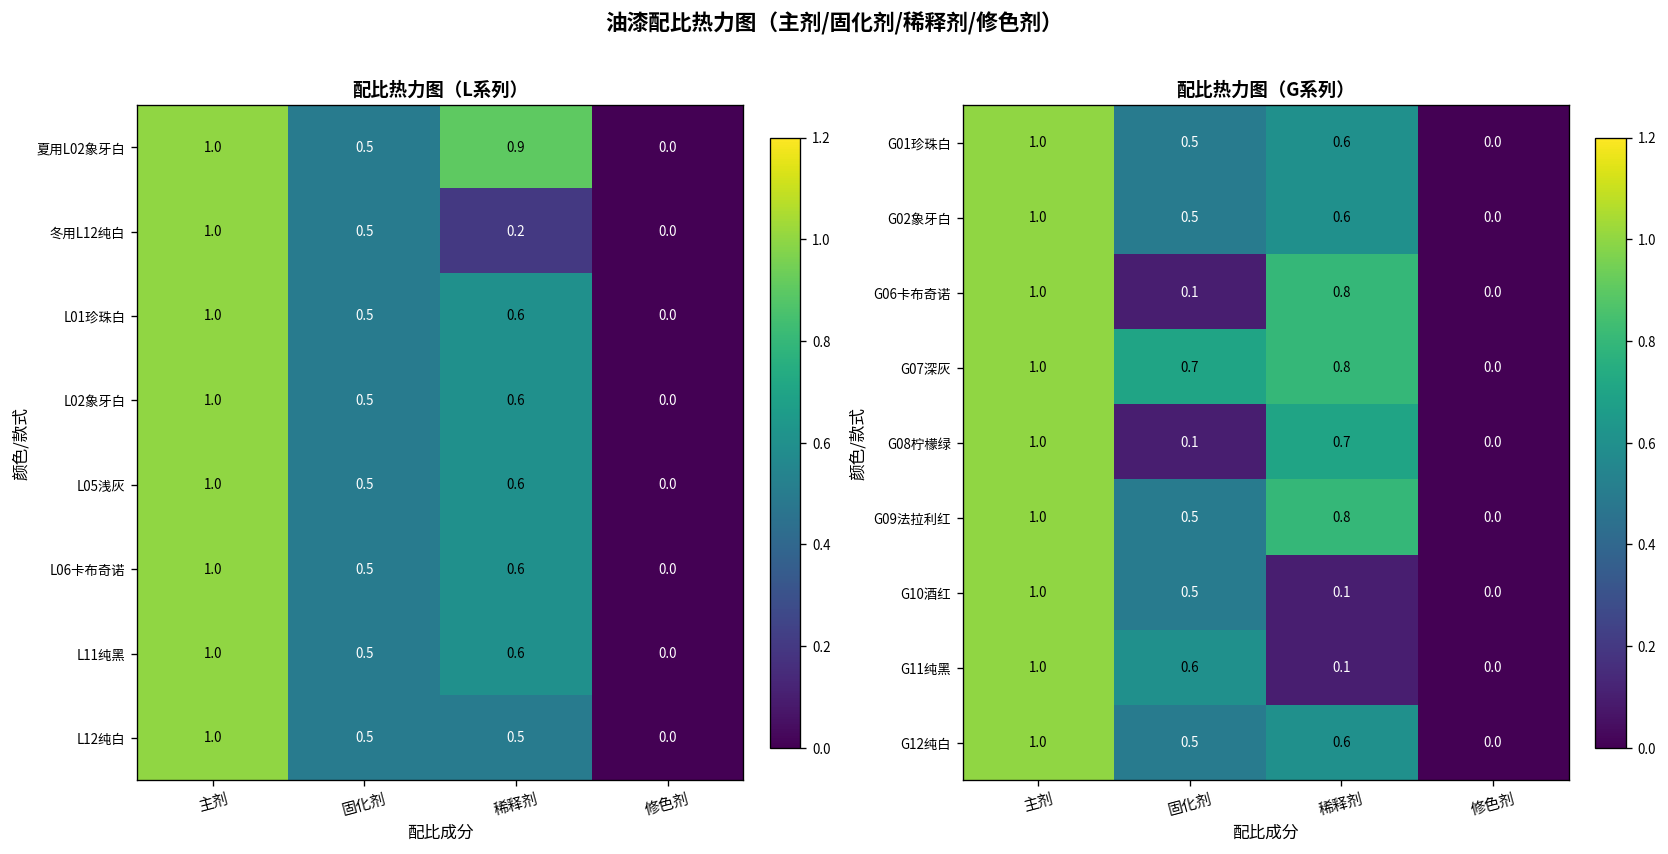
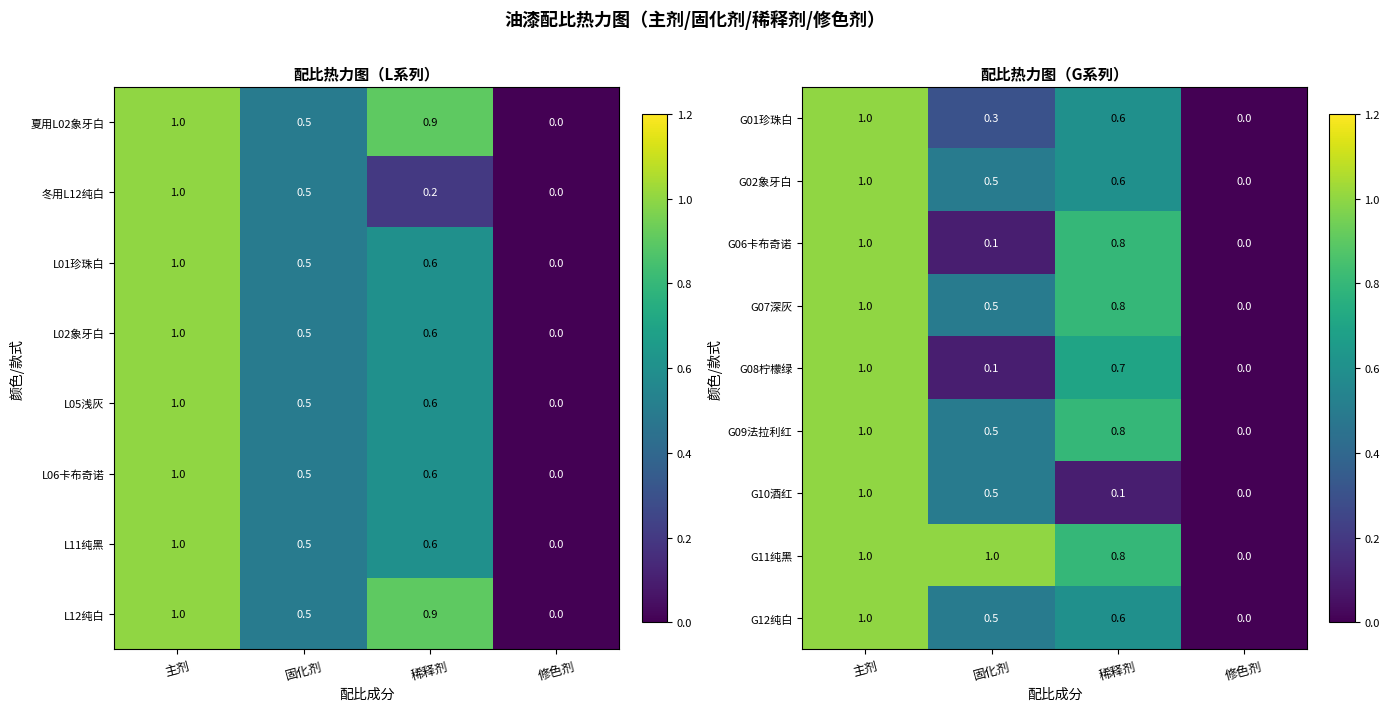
  {
    "配比热力图（L系列）": {
      "夏用L02象牙白": {
        "主剂": 1.0,
        "固化剂": 0.5,
        "稀释剂": 0.9,
        "修色剂": 0.0
      },
      "冬用L12纯白": {
        "主剂": 1.0,
        "固化剂": 0.5,
        "稀释剂": 0.2,
        "修色剂": 0.0
      },
      "L01珍珠白": {
        "主剂": 1.0,
        "固化剂": 0.5,
        "稀释剂": 0.6,
        "修色剂": 0.0
      },
      "L02象牙白": {
        "主剂": 1.0,
        "固化剂": 0.5,
        "稀释剂": 0.6,
        "修色剂": 0.0
      },
      "L05浅灰": {
        "主剂": 1.0,
        "固化剂": 0.5,
        "稀释剂": 0.6,
        "修色剂": 0.0
      },
      "L06卡布奇诺": {
        "主剂": 1.0,
        "固化剂": 0.5,
        "稀释剂": 0.6,
        "修色剂": 0.0
      },
      "L11纯黑": {
        "主剂": 1.0,
        "固化剂": 0.5,
        "稀释剂": 0.6,
        "修色剂": 0.0
      },
      "L12纯白": {
        "主剂": 1.0,
        "固化剂": 0.5,
-       "稀释剂": 0.5,
+       "稀释剂": 0.9,
        "修色剂": 0.0
      }
    },
    "配比热力图（G系列）": {
      "G01珍珠白": {
        "主剂": 1.0,
-       "固化剂": 0.5,
+       "固化剂": 0.3,
        "稀释剂": 0.6,
        "修色剂": 0.0
      },
      "G02象牙白": {
        "主剂": 1.0,
        "固化剂": 0.5,
        "稀释剂": 0.6,
        "修色剂": 0.0
      },
      "G06卡布奇诺": {
        "主剂": 1.0,
        "固化剂": 0.1,
        "稀释剂": 0.8,
        "修色剂": 0.0
      },
      "G07深灰": {
        "主剂": 1.0,
-       "固化剂": 0.7,
+       "固化剂": 0.5,
        "稀释剂": 0.8,
        "修色剂": 0.0
      },
      "G08柠檬绿": {
        "主剂": 1.0,
        "固化剂": 0.1,
        "稀释剂": 0.7,
        "修色剂": 0.0
      },
      "G09法拉利红": {
        "主剂": 1.0,
        "固化剂": 0.5,
        "稀释剂": 0.8,
        "修色剂": 0.0
      },
      "G10酒红": {
        "主剂": 1.0,
        "固化剂": 0.5,
        "稀释剂": 0.1,
        "修色剂": 0.0
      },
      "G11纯黑": {
        "主剂": 1.0,
-       "固化剂": 0.6,
-       "稀释剂": 0.1,
+       "固化剂": 1.0,
+       "稀释剂": 0.8,
        "修色剂": 0.0
      },
      "G12纯白": {
        "主剂": 1.0,
        "固化剂": 0.5,
        "稀释剂": 0.6,
        "修色剂": 0.0
      }
    }
  }
